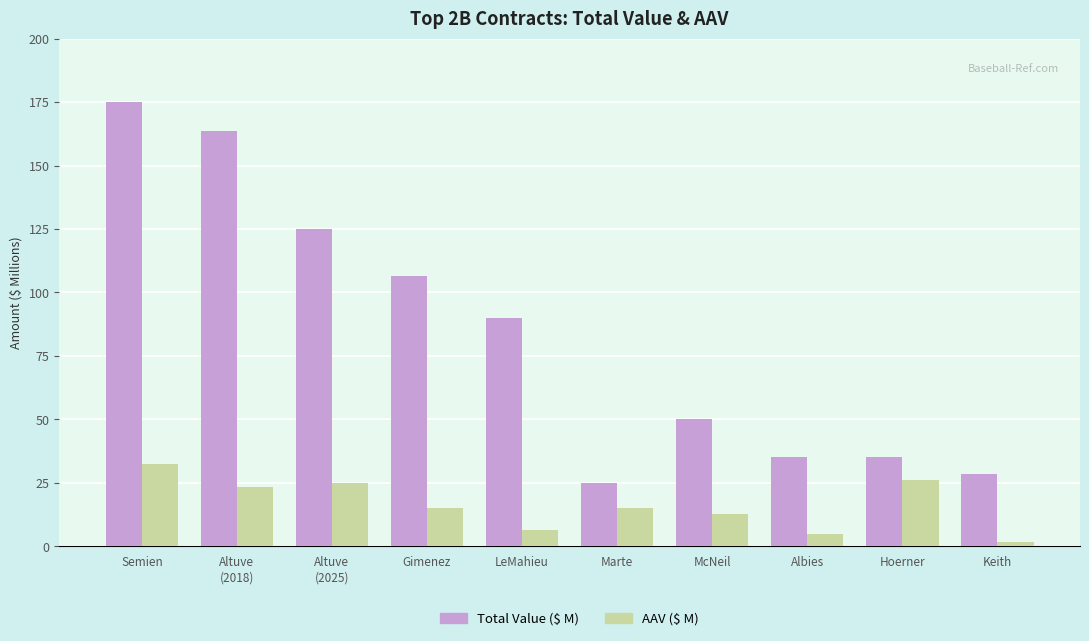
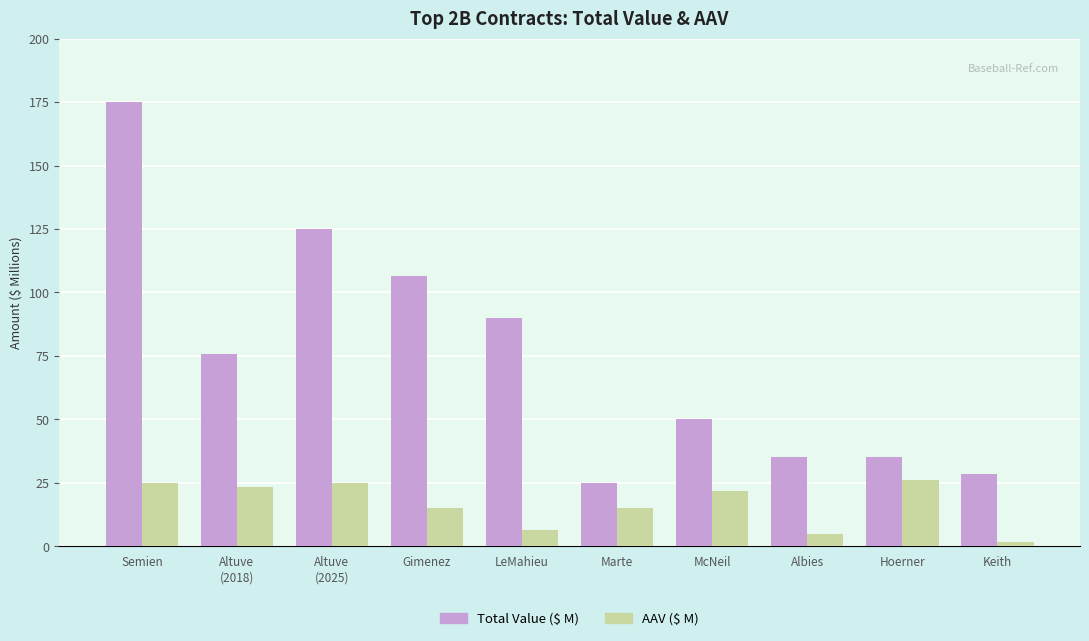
  {
    "Total Value ($ M)": {
      "Semien": 175,
-     "Altuve (2018)": 164,
+     "Altuve (2018)": 76,
      "Altuve (2025)": 125,
      "Gimenez": 107,
      "LeMahieu": 90,
      "Marte": 25,
      "McNeil": 50,
      "Albies": 35,
      "Hoerner": 35,
      "Keith": 29
    },
    "AAV ($ M)": {
-     "Semien": 32,
+     "Semien": 25,
      "Altuve (2018)": 23,
      "Altuve (2025)": 25,
      "Gimenez": 15,
      "LeMahieu": 7,
      "Marte": 15,
-     "McNeil": 13,
+     "McNeil": 22,
      "Albies": 5,
      "Hoerner": 26,
      "Keith": 2
    }
  }
